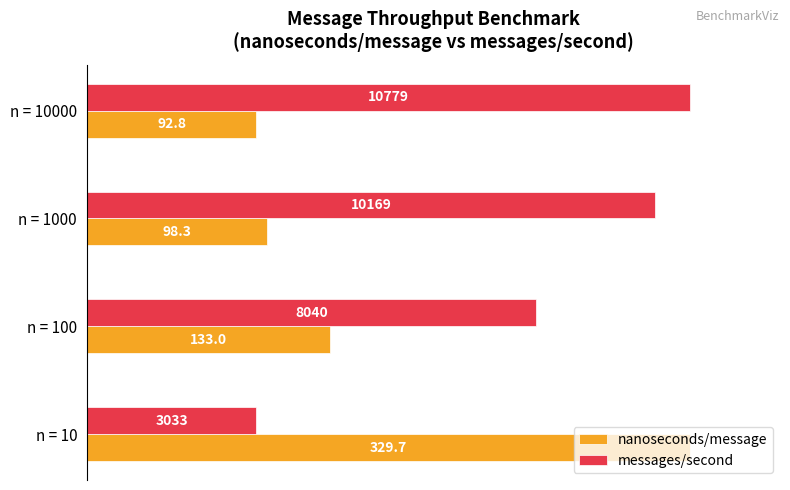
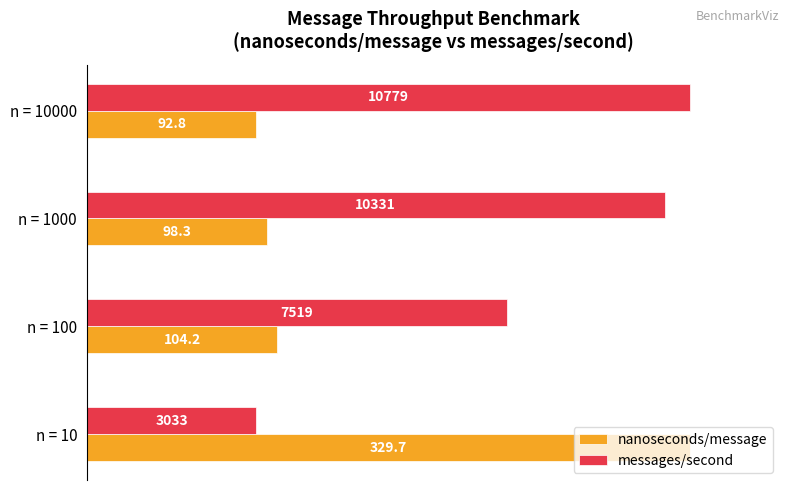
  {
    "nanoseconds/message": {
-     "n = 100": 133.0
+     "n = 100": 104.2
    },
    "messages/second": {
-     "n = 1000": 10169,
-     "n = 100": 8040
+     "n = 1000": 10331,
+     "n = 100": 7519
    }
  }
